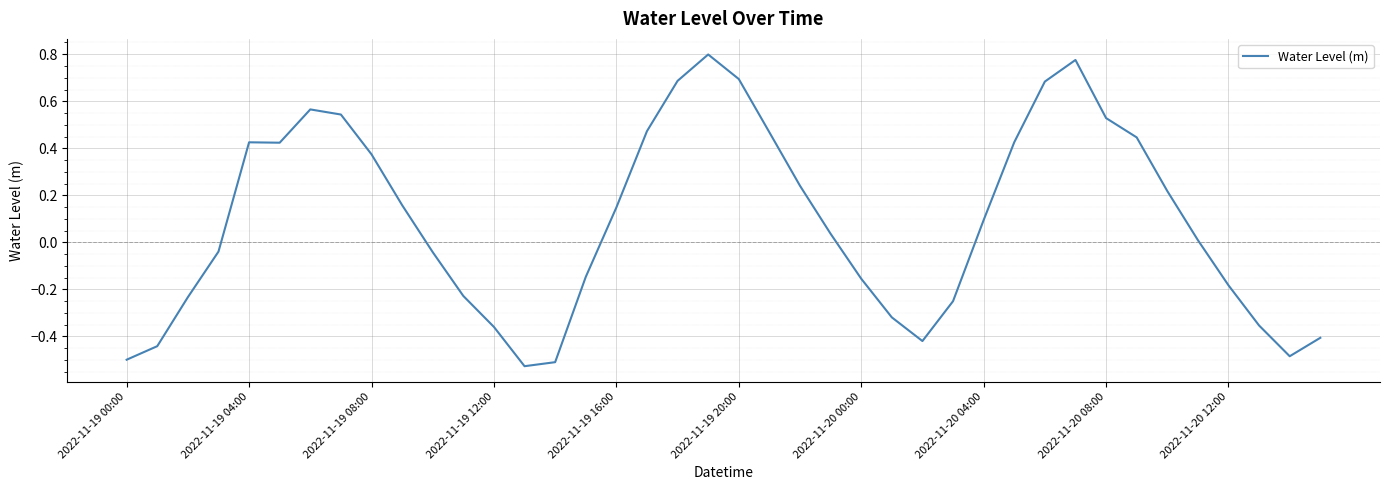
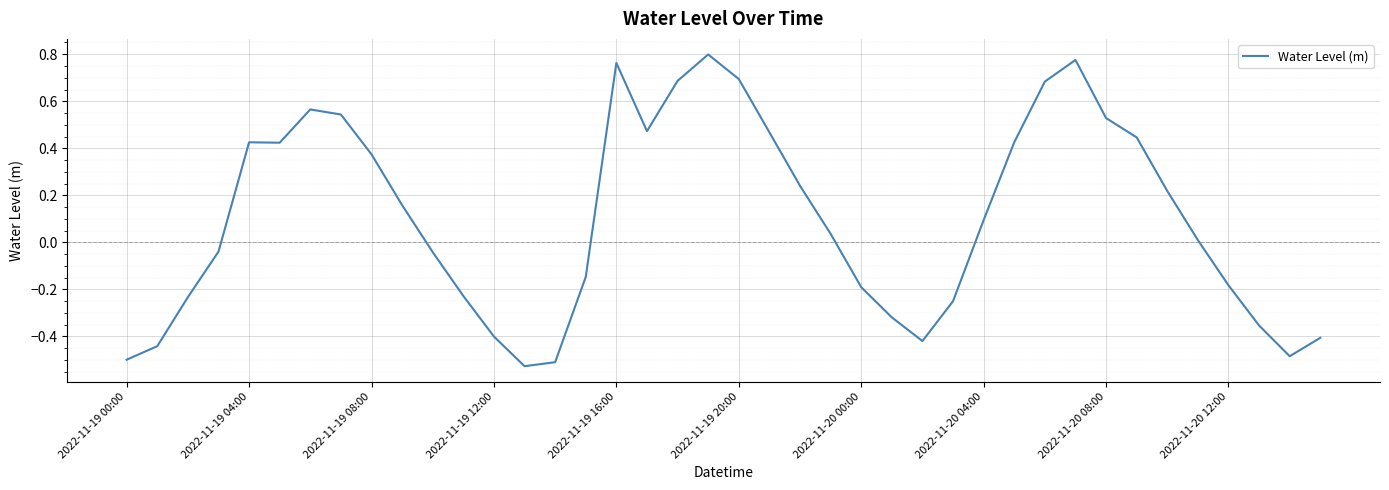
  {
    "2022-11-19 00:00": -0.50,
    "2022-11-19 04:00": 0.43,
    "2022-11-19 08:00": 0.37,
-   "2022-11-19 12:00": -0.36,
-   "2022-11-19 16:00": 0.15,
+   "2022-11-19 12:00": -0.40,
+   "2022-11-19 16:00": 0.76,
    "2022-11-19 20:00": 0.69,
-   "2022-11-20 00:00": -0.15,
+   "2022-11-20 00:00": -0.19,
    "2022-11-20 04:00": 0.09,
    "2022-11-20 08:00": 0.53,
    "2022-11-20 12:00": -0.18
  }
